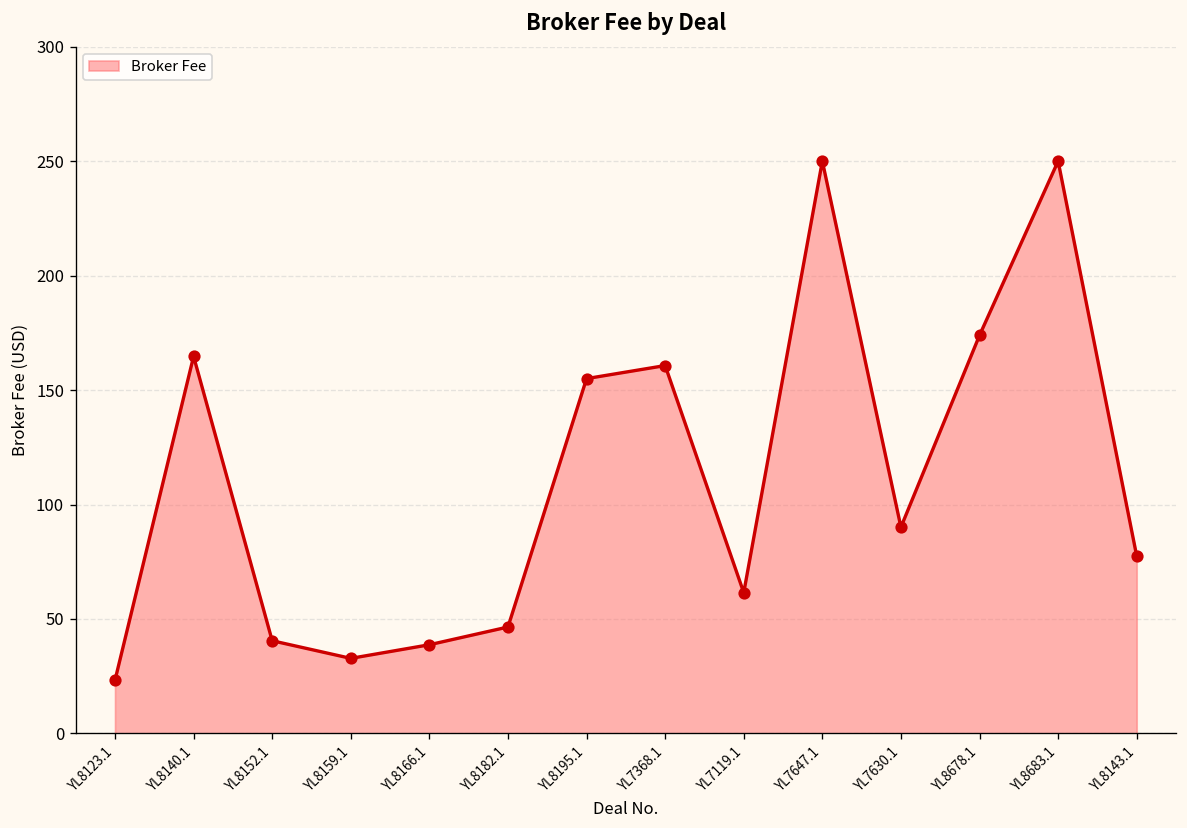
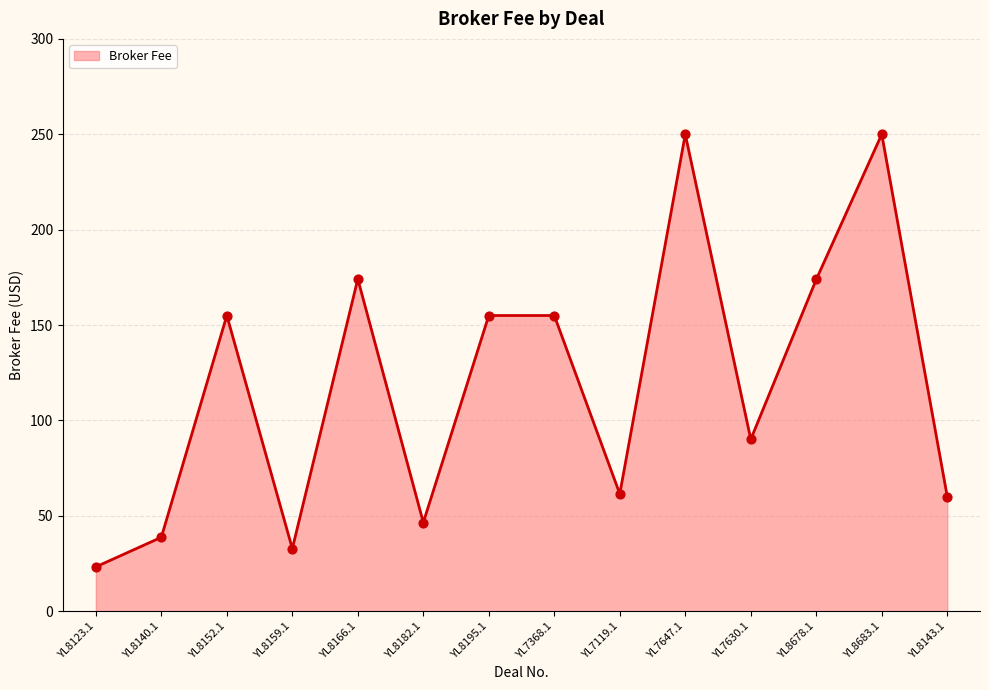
  {
    "YL8123.1": 23,
-   "YL8140.1": 165,
-   "YL8152.1": 41,
+   "YL8140.1": 39,
+   "YL8152.1": 155,
    "YL8159.1": 33,
-   "YL8166.1": 39,
+   "YL8166.1": 174,
    "YL8182.1": 47,
    "YL8195.1": 155,
-   "YL7368.1": 161,
+   "YL7368.1": 155,
    "YL7119.1": 62,
    "YL7647.1": 250,
    "YL7630.1": 90,
    "YL8678.1": 174,
    "YL8683.1": 250,
-   "YL8143.1": 78
+   "YL8143.1": 60
  }
